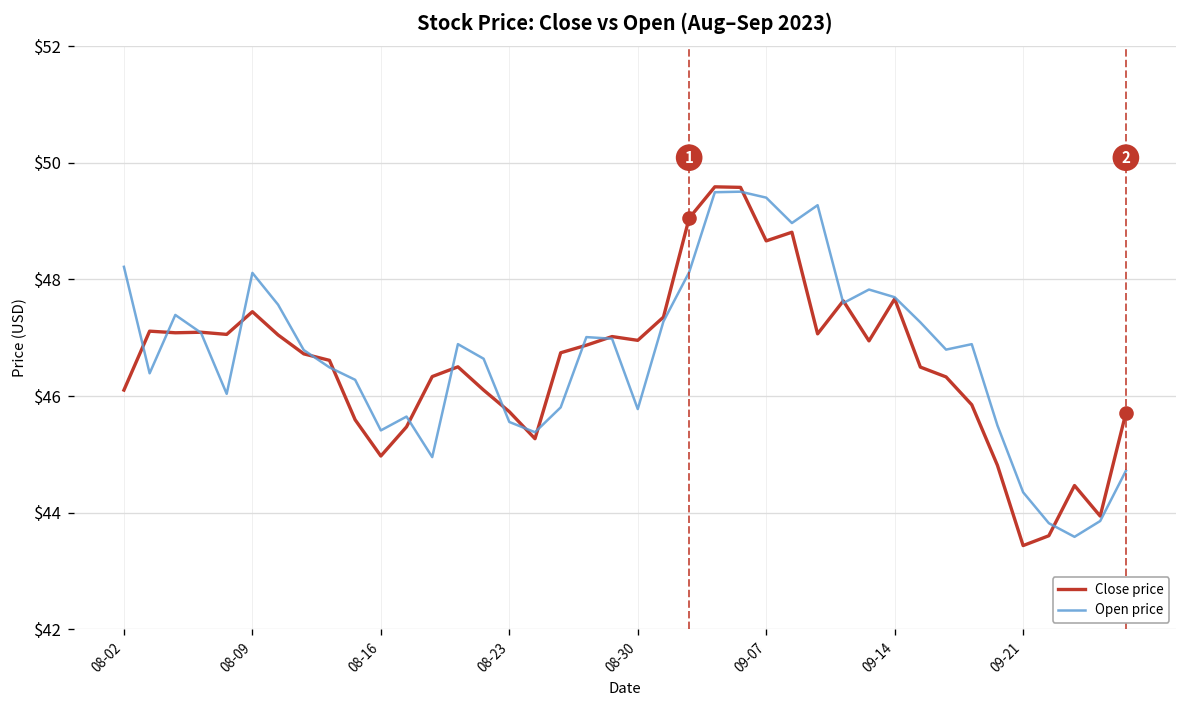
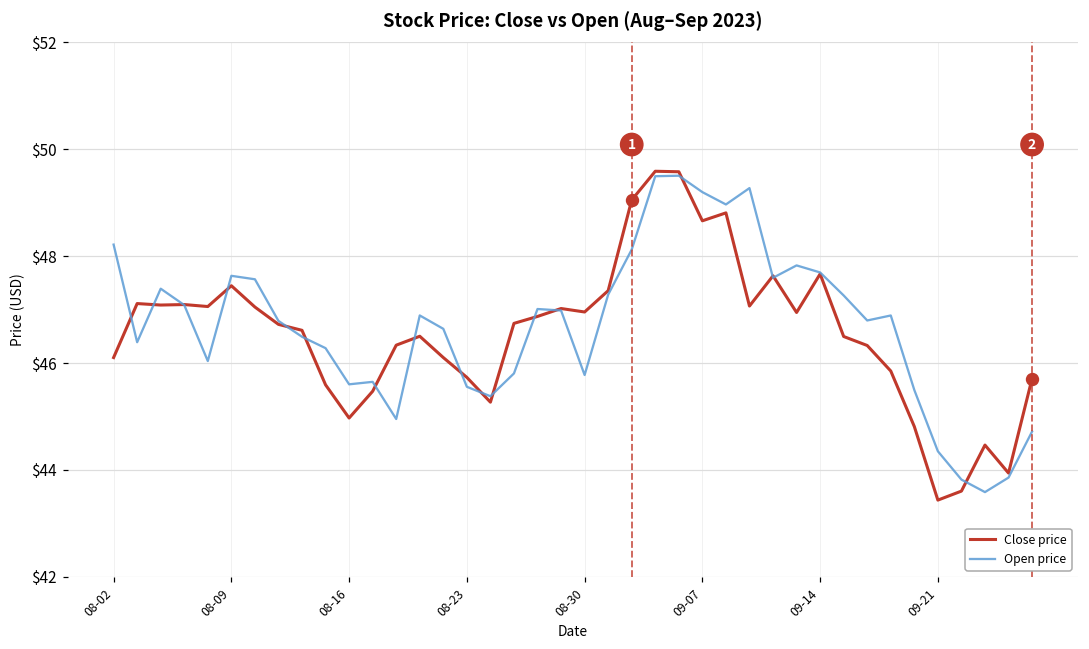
  {
    "Open price": {
      "08-02": "$48.2",
-     "08-09": "$48.1",
-     "08-16": "$45.4",
+     "08-09": "$47.6",
+     "08-16": "$45.6",
      "08-23": "$45.6",
      "08-30": "$45.8",
-     "09-07": "$49.4",
+     "09-07": "$49.2",
      "09-21": "$44.3"
    }
  }
